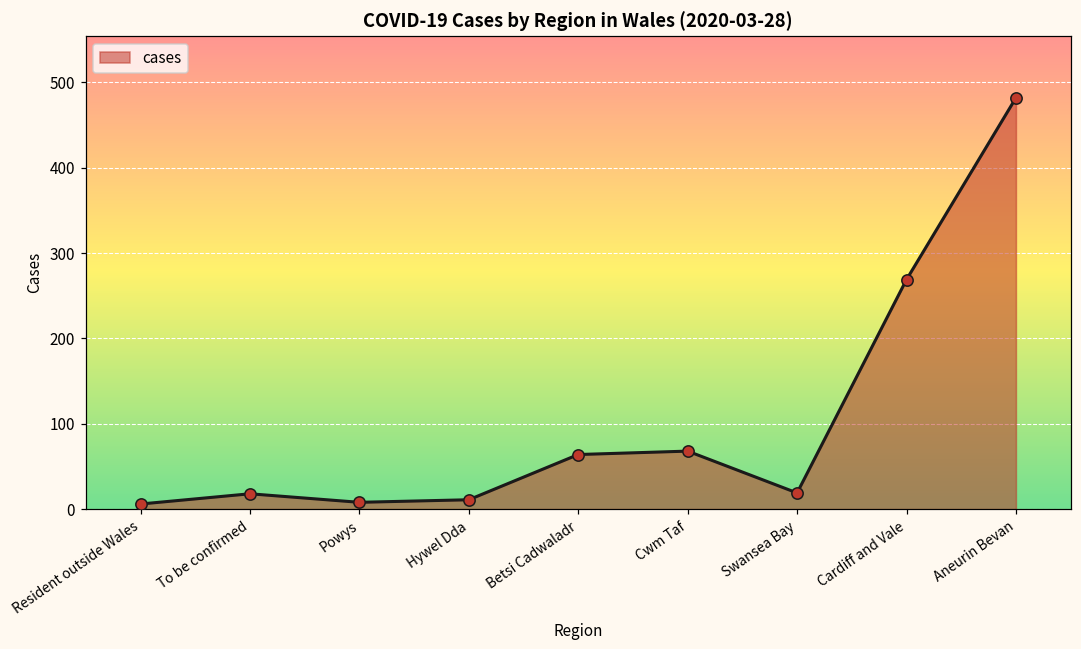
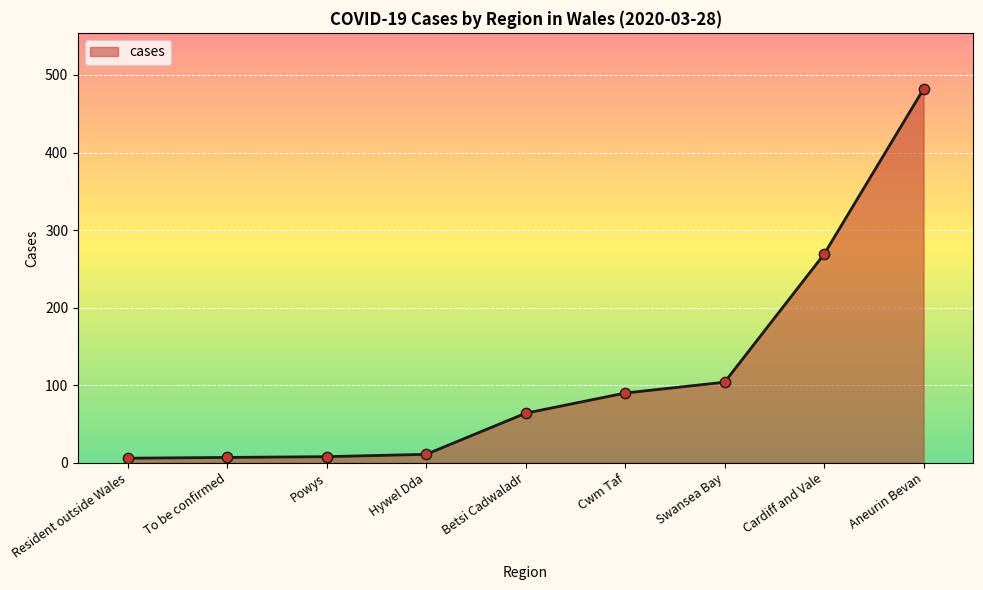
  {
    "Resident outside Wales": 10,
-   "To be confirmed": 20,
+   "To be confirmed": 10,
    "Powys": 10,
    "Hywel Dda": 10,
    "Betsi Cadwaladr": 60,
-   "Cwm Taf": 70,
-   "Swansea Bay": 20,
+   "Cwm Taf": 90,
+   "Swansea Bay": 100,
    "Cardiff and Vale": 270,
    "Aneurin Bevan": 480
  }
